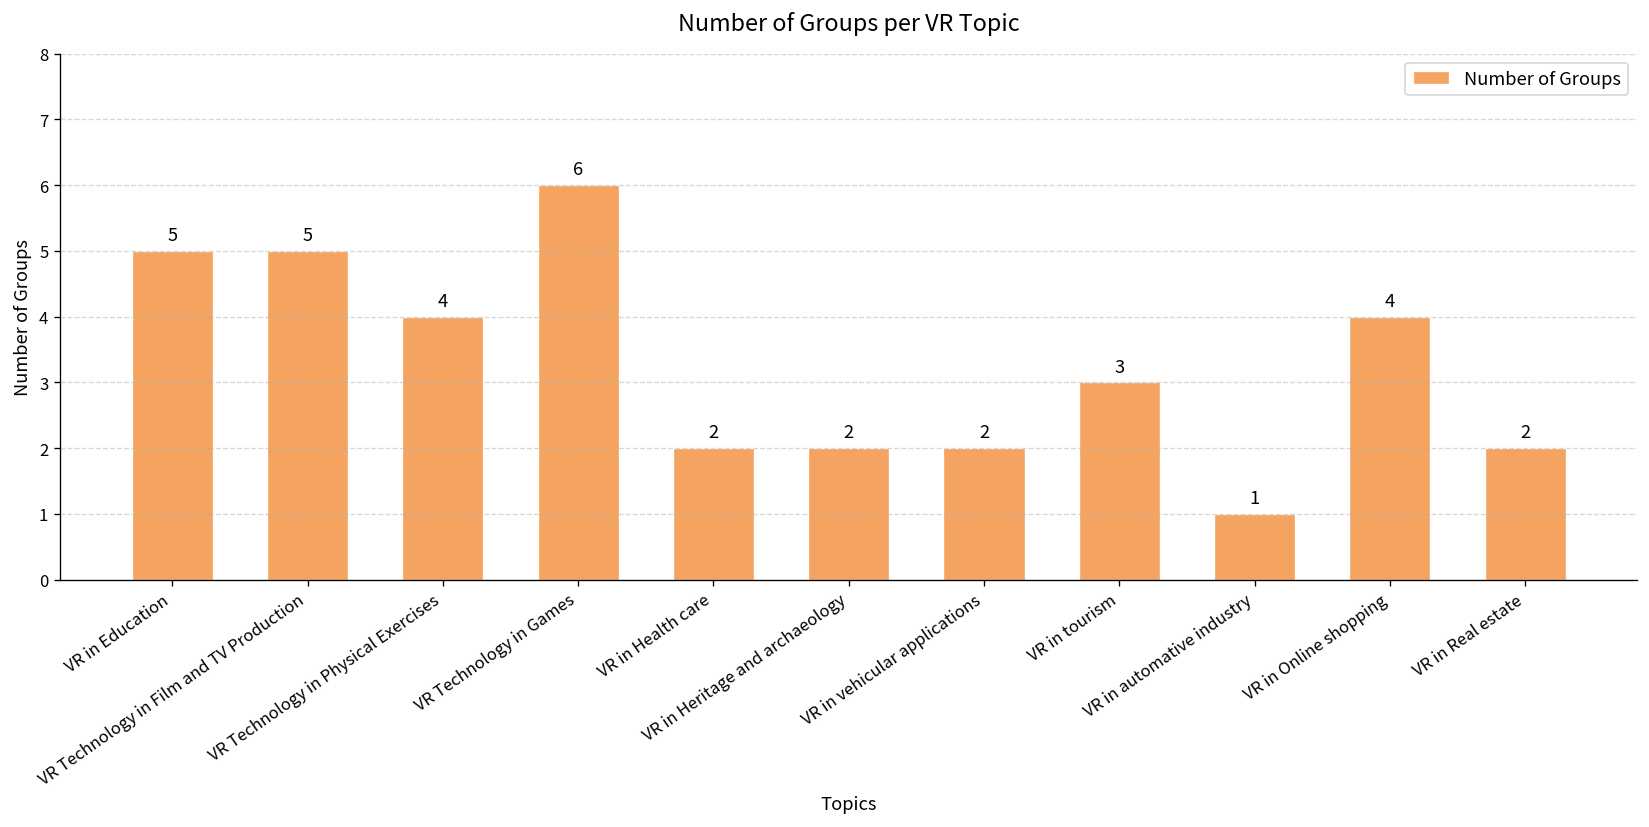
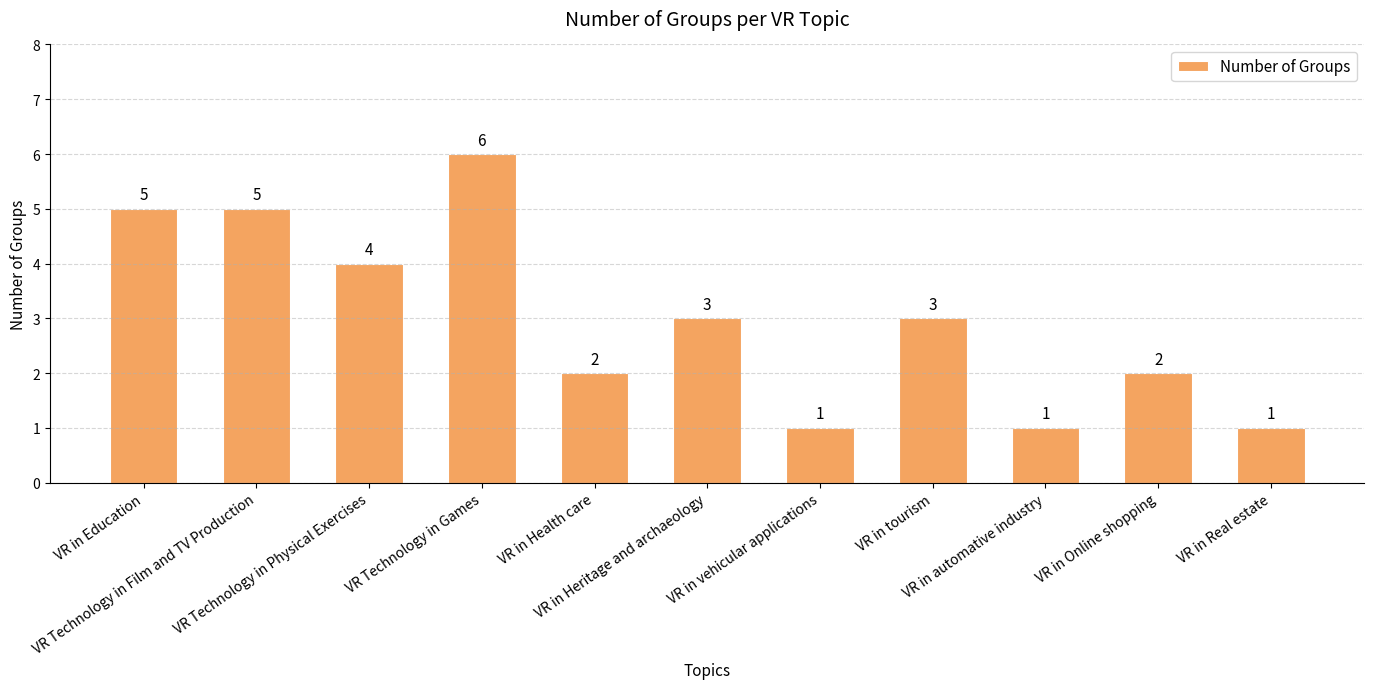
  {
    "VR in Education": 5,
    "VR Technology in Film and TV Production": 5,
    "VR Technology in Physical Exercises": 4,
    "VR Technology in Games": 6,
    "VR in Health care": 2,
-   "VR in Heritage and archaeology": 2,
-   "VR in vehicular applications": 2,
+   "VR in Heritage and archaeology": 3,
+   "VR in vehicular applications": 1,
    "VR in tourism": 3,
    "VR in automative industry": 1,
-   "VR in Online shopping": 4,
-   "VR in Real estate": 2
+   "VR in Online shopping": 2,
+   "VR in Real estate": 1
  }
